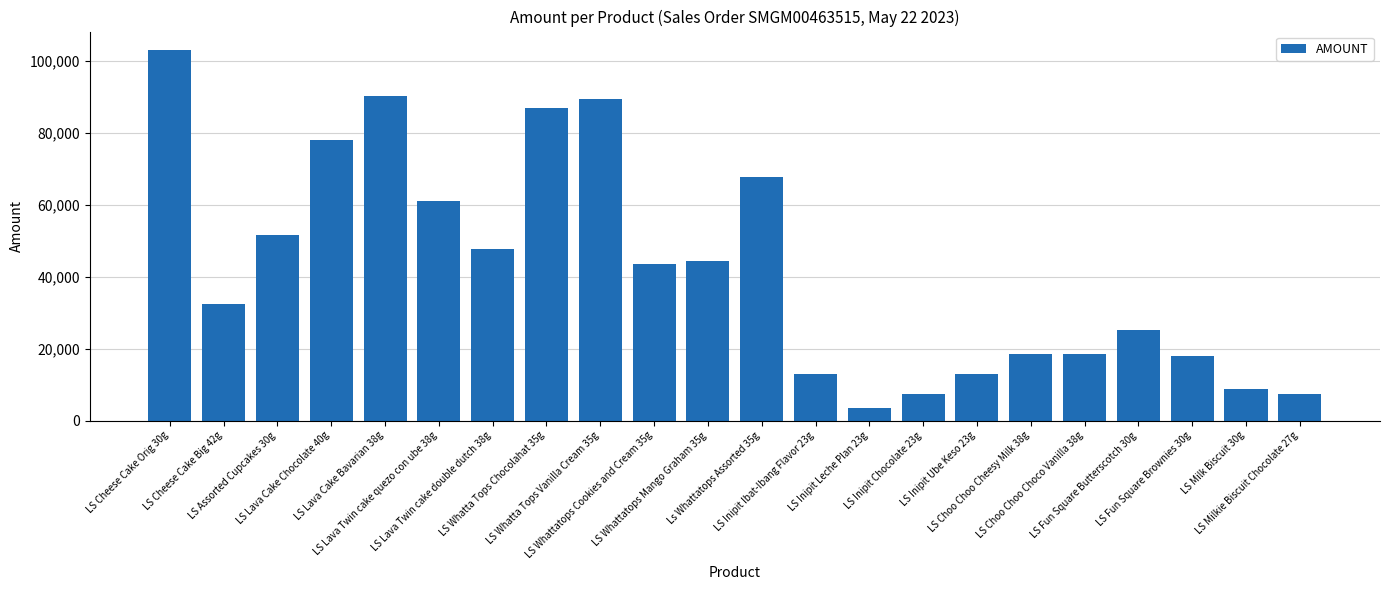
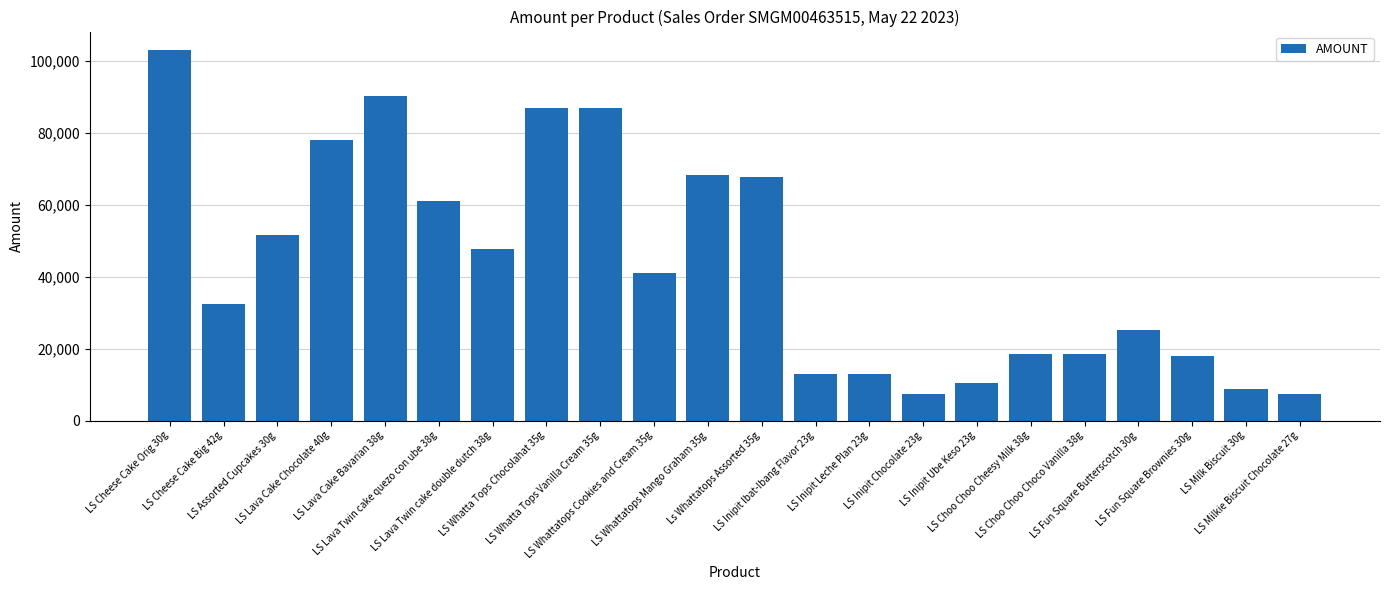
  {
    "LS Cheese Cake Orig 30g": "103,000",
    "LS Cheese Cake Big 42g": "32,000",
    "LS Assorted Cupcakes 30g": "51,000",
    "LS Lava Cake Chocolate 40g": "78,000",
    "LS Lava Cake Bavarian 38g": "90,000",
    "LS Lava Twin cake quezo con ube 38g": "61,000",
    "LS Lava Twin cake double dutch 38g": "48,000",
    "LS Whatta Tops Chocolahat 35g": "87,000",
-   "LS Whatta Tops Vanilla Cream 35g": "89,000",
-   "LS Whattatops Cookies and Cream 35g": "43,000",
-   "LS Whattatops Mango Graham 35g": "44,000",
+   "LS Whatta Tops Vanilla Cream 35g": "87,000",
+   "LS Whattatops Cookies and Cream 35g": "41,000",
+   "LS Whattatops Mango Graham 35g": "68,000",
    "Ls Whattatops Assorted 35g": "68,000",
    "LS Inipit Ibat-Ibang Flavor 23g": "13,000",
-   "LS Inipit Leche Plan 23g": "3,000",
+   "LS Inipit Leche Plan 23g": "13,000",
    "LS Inipit Chocolate 23g": "7,000",
-   "LS Inipit Ube Keso 23g": "13,000",
+   "LS Inipit Ube Keso 23g": "11,000",
    "LS Choo Choo Cheesy Milk 38g": "18,000",
    "LS Choo Choo Choco Vanilla 38g": "18,000",
    "LS Fun Square Butterscotch 30g": "25,000",
    "LS Fun Square Brownies 30g": "18,000",
    "LS Milk Biscuit 30g": "9,000",
    "LS Milkie Biscuit Chocolate 27g": "7,000"
  }
